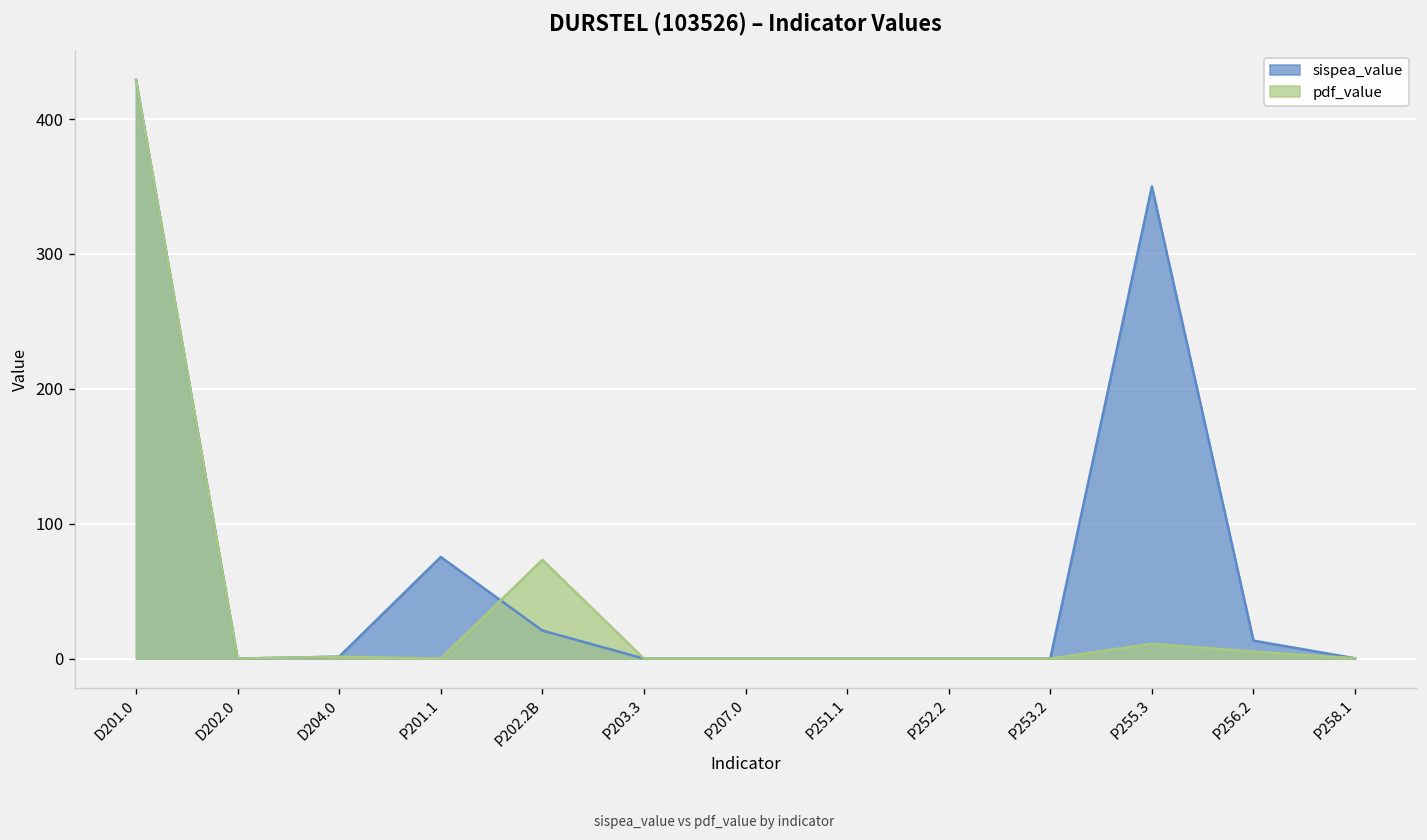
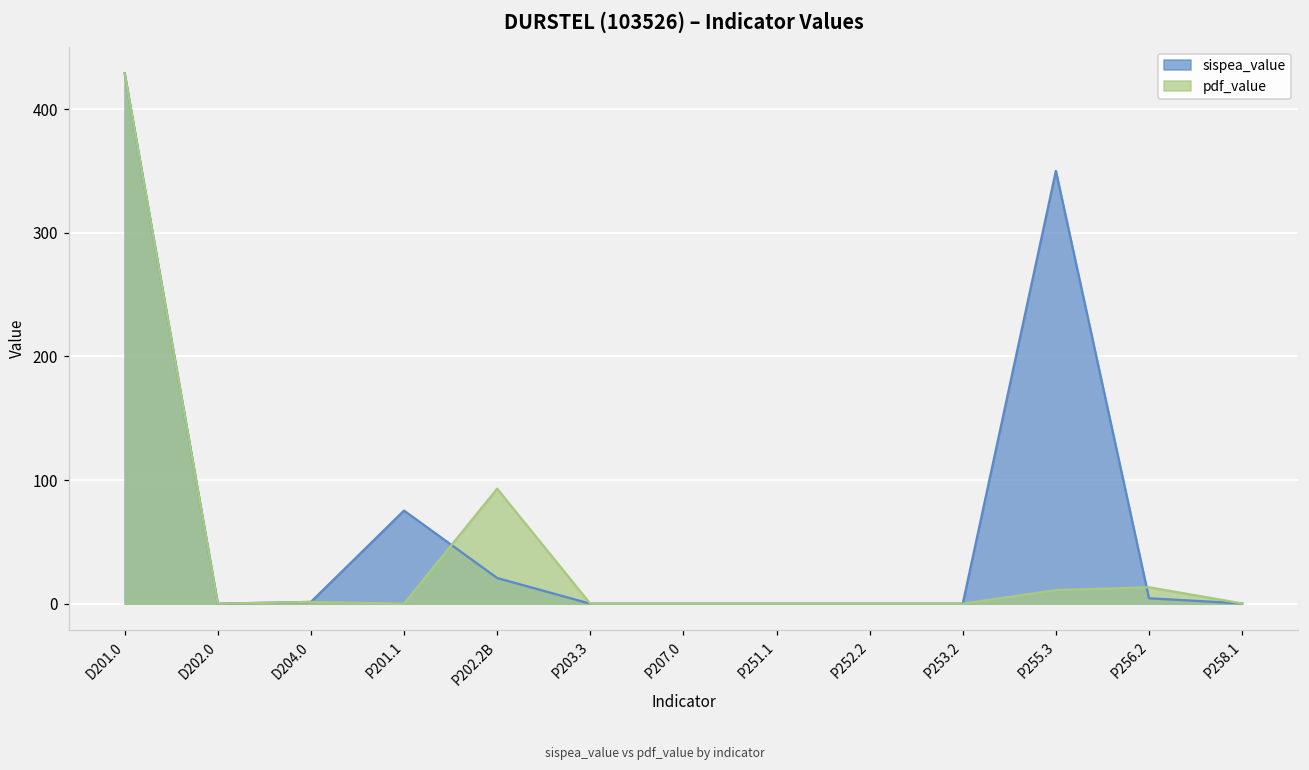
  {
    "sispea_value": {
      "P201.1": 75,
      "P202.2B": 21,
      "P255.3": 350,
-     "P256.2": 13
+     "P256.2": 4
    },
    "pdf_value": {
      "P201.1": 0,
-     "P202.2B": 73,
+     "P202.2B": 93,
      "P255.3": 11,
-     "P256.2": 5
+     "P256.2": 13
    }
  }
